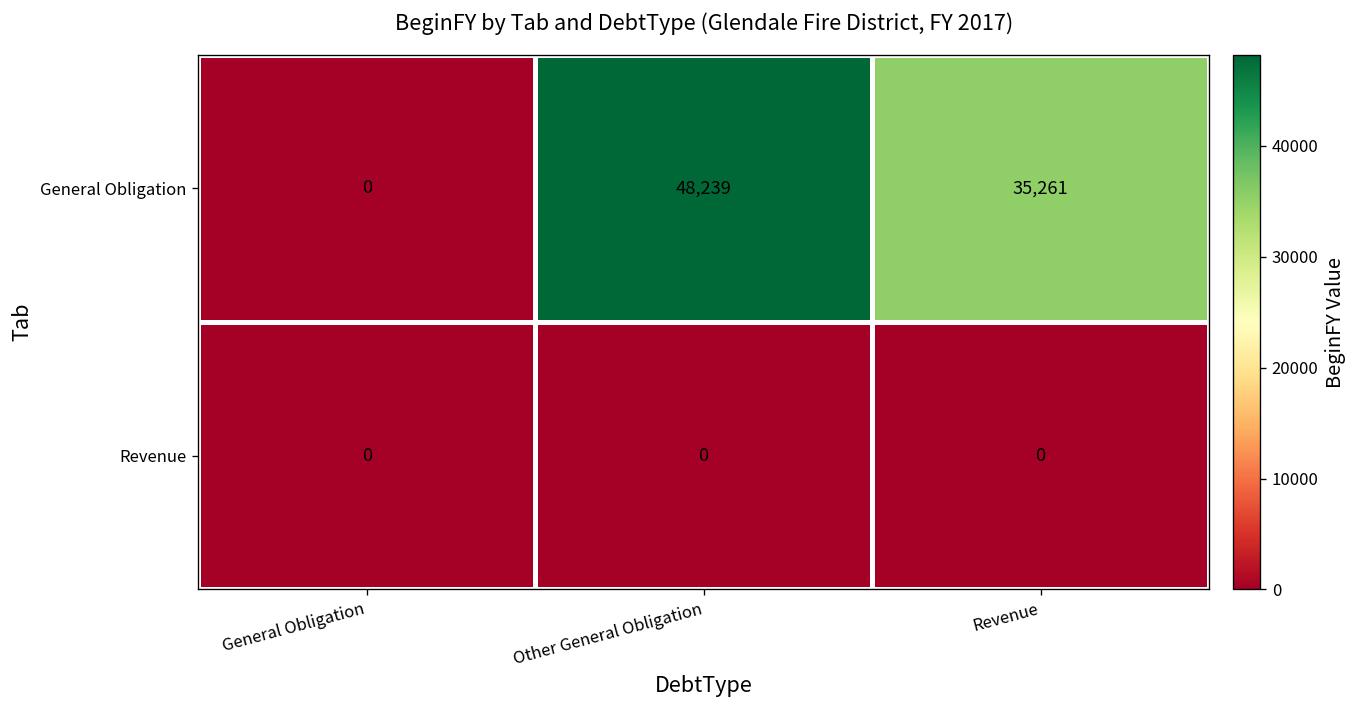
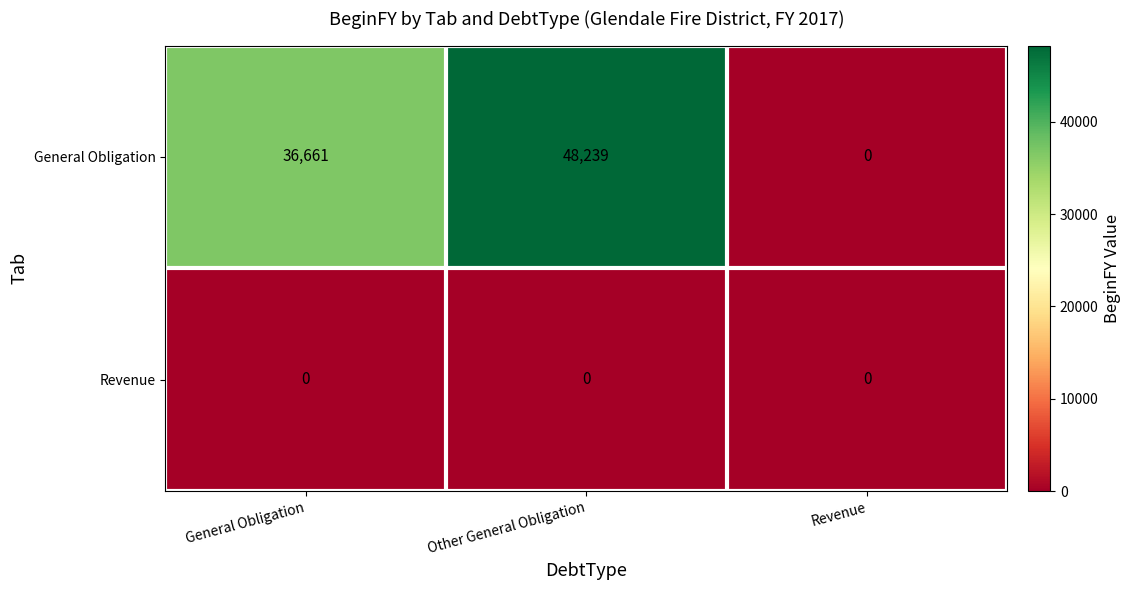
  {
    "General Obligation": {
-     "General Obligation": "0",
+     "General Obligation": "36,661",
      "Other General Obligation": "48,239",
-     "Revenue": "35,261"
+     "Revenue": "0"
    },
    "Revenue": {
      "General Obligation": "0",
      "Other General Obligation": "0",
      "Revenue": "0"
    }
  }
